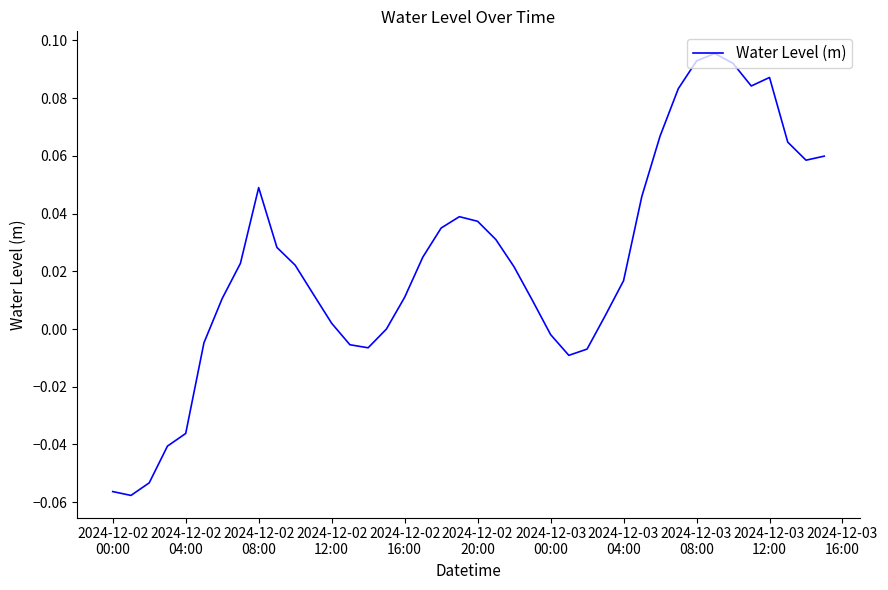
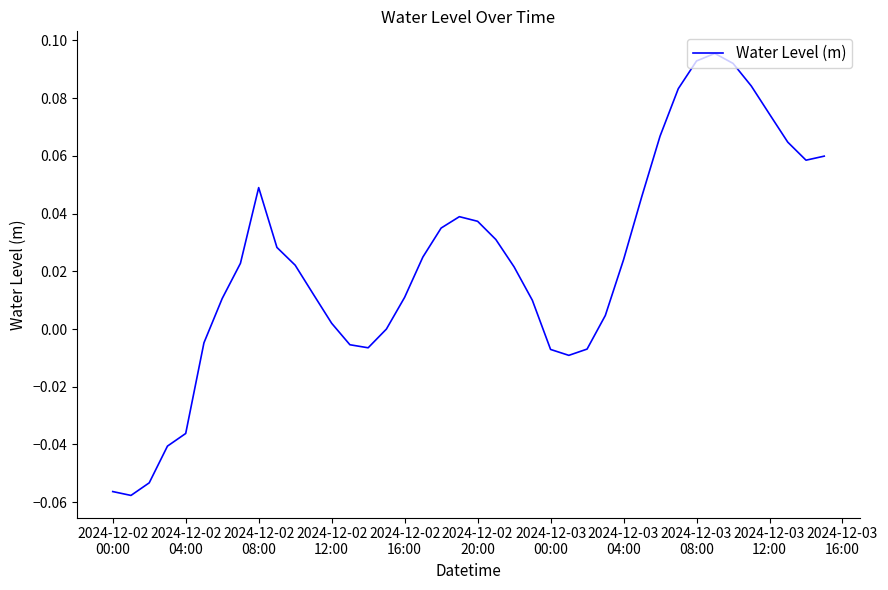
  {
    "2024-12-02 00:00": -0.056,
    "2024-12-02 04:00": -0.036,
    "2024-12-02 08:00": 0.049,
    "2024-12-02 12:00": 0.002,
    "2024-12-02 16:00": 0.011,
    "2024-12-02 20:00": 0.037,
-   "2024-12-03 00:00": -0.002,
-   "2024-12-03 04:00": 0.017,
-   "2024-12-03 12:00": 0.087
+   "2024-12-03 00:00": -0.007,
+   "2024-12-03 04:00": 0.024,
+   "2024-12-03 12:00": 0.074
  }
